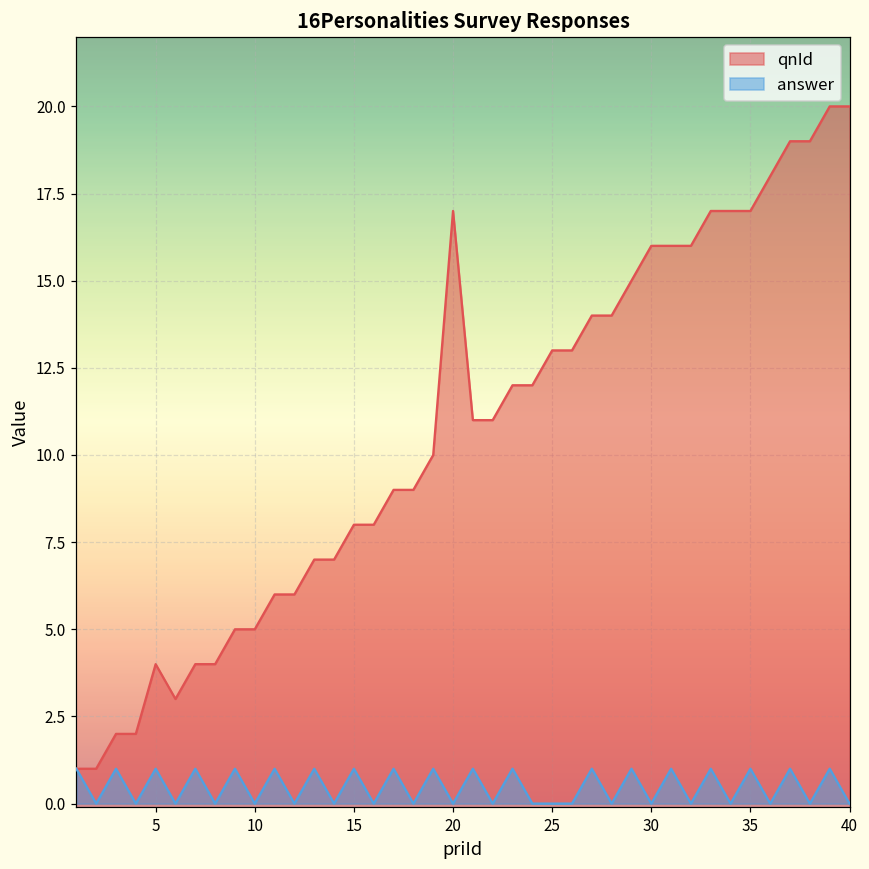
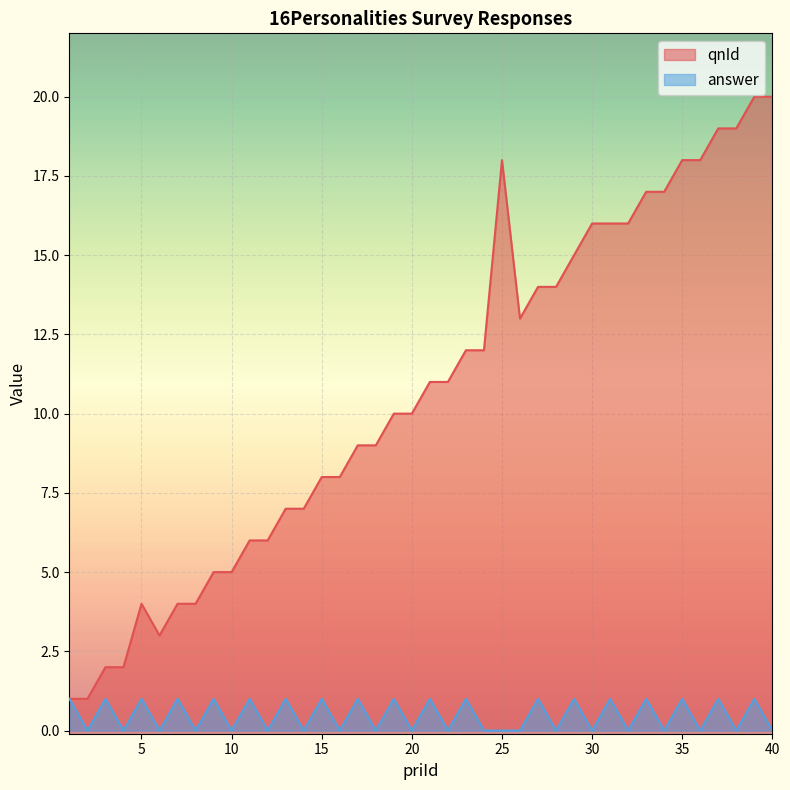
  {
    "qnId": {
      "5": 4,
      "10": 5,
      "15": 8,
-     "20": 17,
-     "25": 13,
+     "20": 10,
+     "25": 18,
      "30": 16,
-     "35": 17,
+     "35": 18,
      "40": 20
    },
    "answer": {
      "5": 1,
      "10": 0,
      "15": 1,
      "20": 0,
      "25": 0,
      "30": 0,
      "35": 1,
      "40": 0
    }
  }
